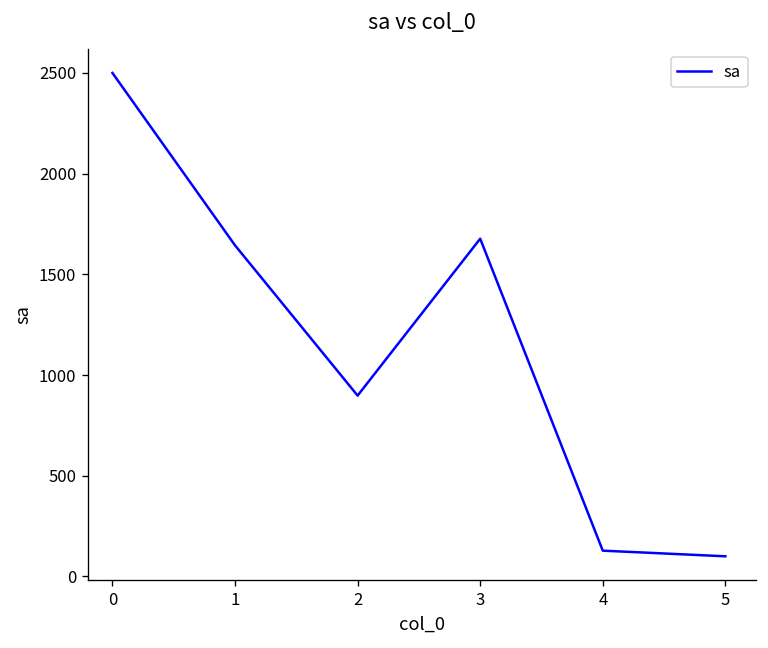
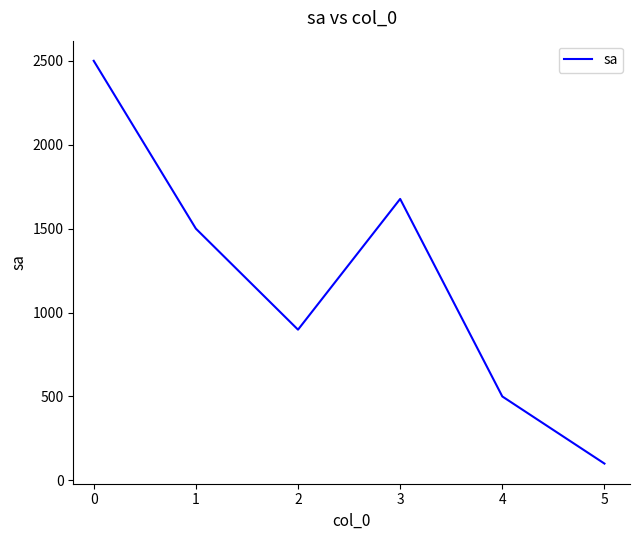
  {
    "0": 2500,
-   "1": 1640,
+   "1": 1500,
    "2": 900,
    "3": 1680,
-   "4": 130,
+   "4": 500,
    "5": 100
  }
